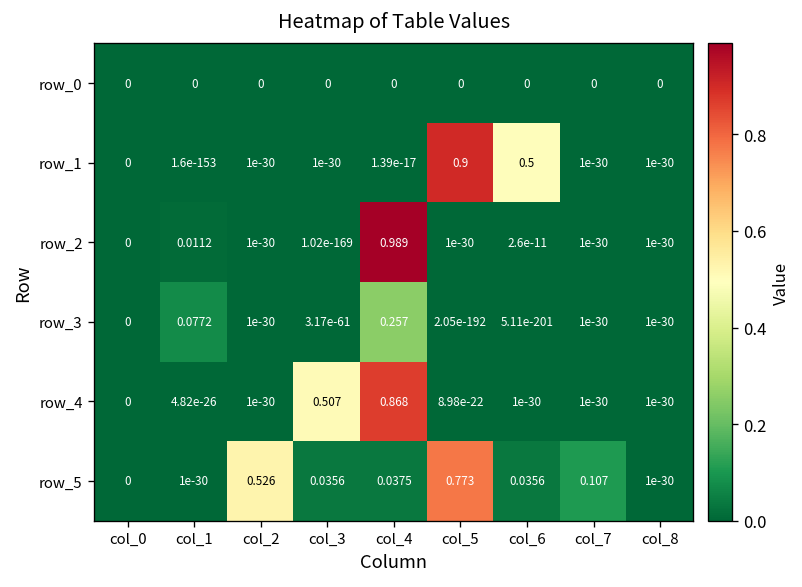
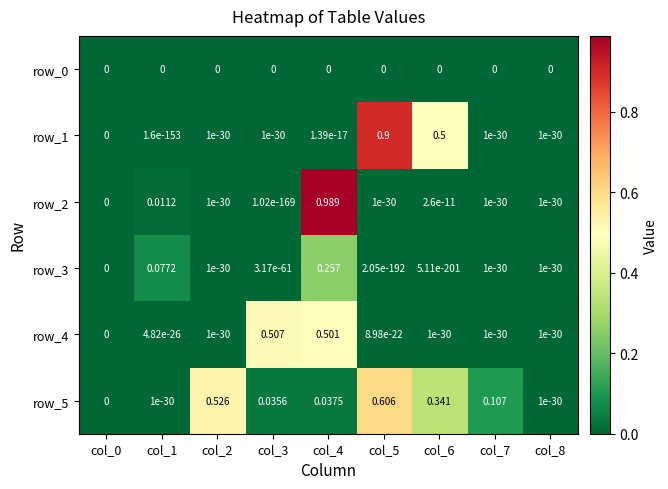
  {
    "row_0": {
      "col_0": "0",
      "col_1": "0",
      "col_2": "0",
      "col_3": "0",
      "col_4": "0",
      "col_5": "0",
      "col_6": "0",
      "col_7": "0",
      "col_8": "0"
    },
    "row_1": {
      "col_0": "0",
      "col_1": "1.6e-153",
      "col_2": "1e-30",
      "col_3": "1e-30",
      "col_4": "1.39e-17",
      "col_5": "0.9",
      "col_6": "0.5",
      "col_7": "1e-30",
      "col_8": "1e-30"
    },
    "row_2": {
      "col_0": "0",
      "col_1": "0.0112",
      "col_2": "1e-30",
      "col_3": "1.02e-169",
      "col_4": "0.989",
      "col_5": "1e-30",
      "col_6": "2.6e-11",
      "col_7": "1e-30",
      "col_8": "1e-30"
    },
    "row_3": {
      "col_0": "0",
      "col_1": "0.0772",
      "col_2": "1e-30",
      "col_3": "3.17e-61",
      "col_4": "0.257",
      "col_5": "2.05e-192",
      "col_6": "5.11e-201",
      "col_7": "1e-30",
      "col_8": "1e-30"
    },
    "row_4": {
      "col_0": "0",
      "col_1": "4.82e-26",
      "col_2": "1e-30",
      "col_3": "0.507",
-     "col_4": "0.868",
+     "col_4": "0.501",
      "col_5": "8.98e-22",
      "col_6": "1e-30",
      "col_7": "1e-30",
      "col_8": "1e-30"
    },
    "row_5": {
      "col_0": "0",
      "col_1": "1e-30",
      "col_2": "0.526",
      "col_3": "0.0356",
      "col_4": "0.0375",
-     "col_5": "0.773",
-     "col_6": "0.0356",
+     "col_5": "0.606",
+     "col_6": "0.341",
      "col_7": "0.107",
      "col_8": "1e-30"
    }
  }
